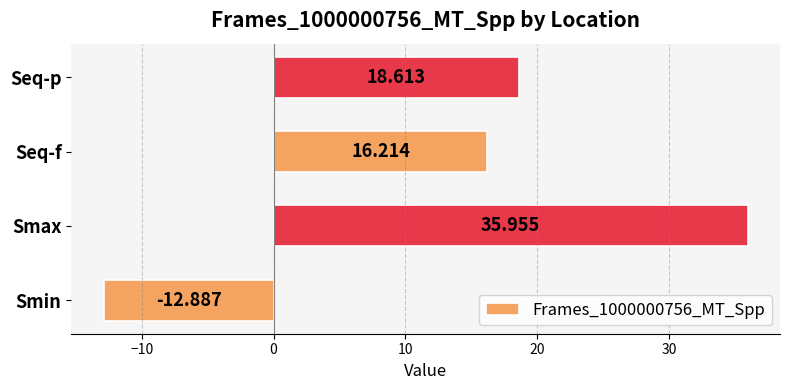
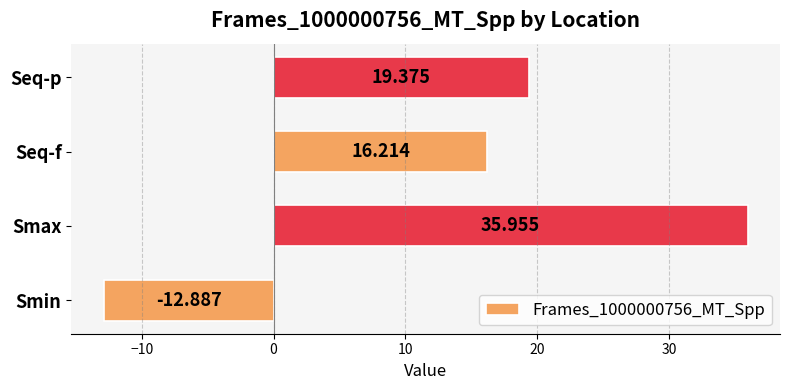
  {
-   "Seq-p": 18.613,
+   "Seq-p": 19.375,
    "Seq-f": 16.214,
    "Smax": 35.955,
    "Smin": -12.887
  }
